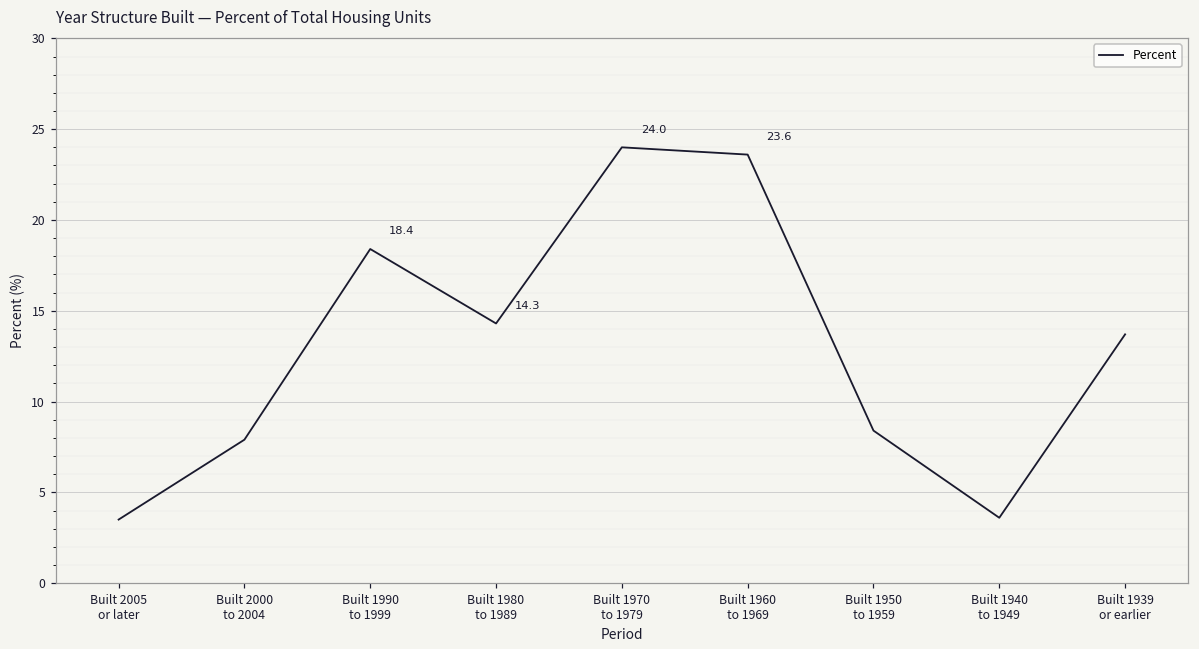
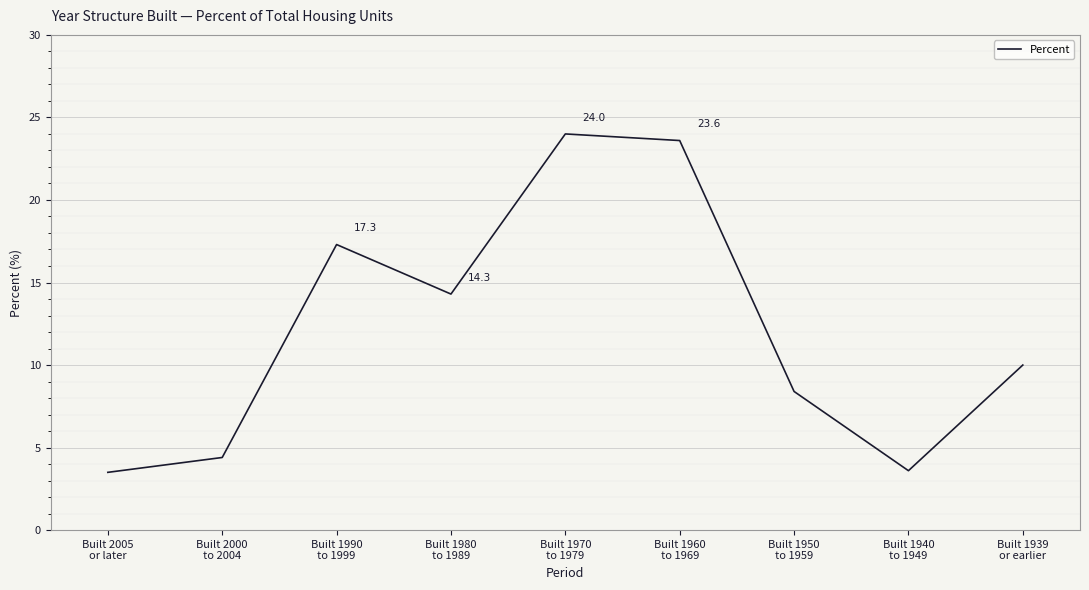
  {
-   "Built 2000 to 2004": 7.9,
-   "Built 1990 to 1999": 18.4,
+   "Built 2000 to 2004": 4.4,
+   "Built 1990 to 1999": 17.3,
    "Built 1980 to 1989": 14.3,
    "Built 1970 to 1979": 24.0,
    "Built 1960 to 1969": 23.6,
-   "Built 1939 or earlier": 13.7
+   "Built 1939 or earlier": 10.0
  }
